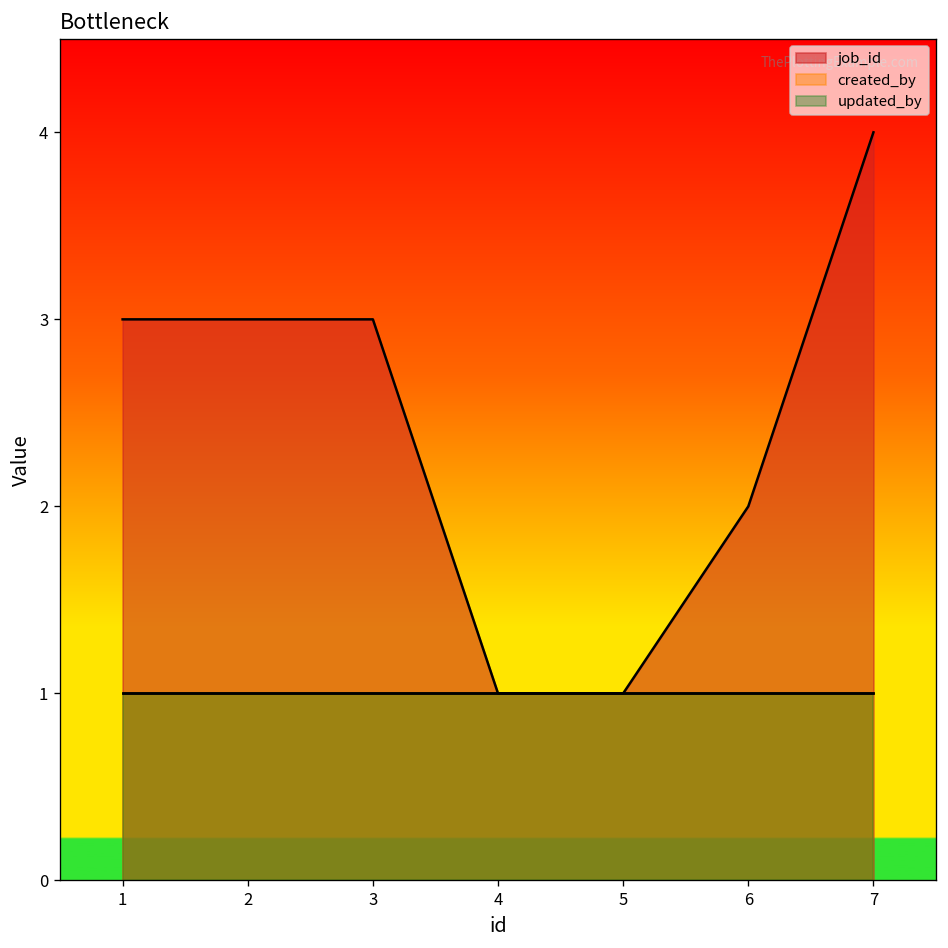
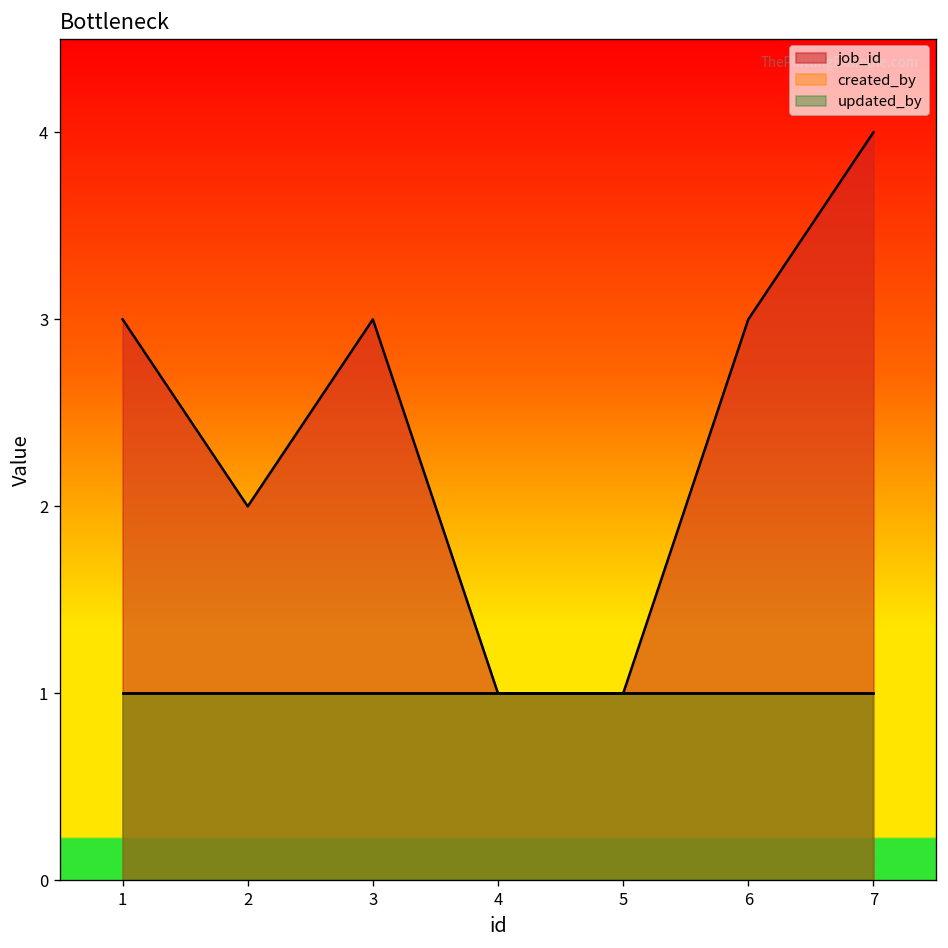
  {
    "job_id": {
      "1": 3,
-     "2": 3,
+     "2": 2,
      "3": 3,
-     "6": 2,
+     "6": 3,
      "7": 4
    },
    "updated_by": {
      "1": 1,
      "2": 1,
      "3": 1,
      "6": 1,
      "7": 1
    }
  }
